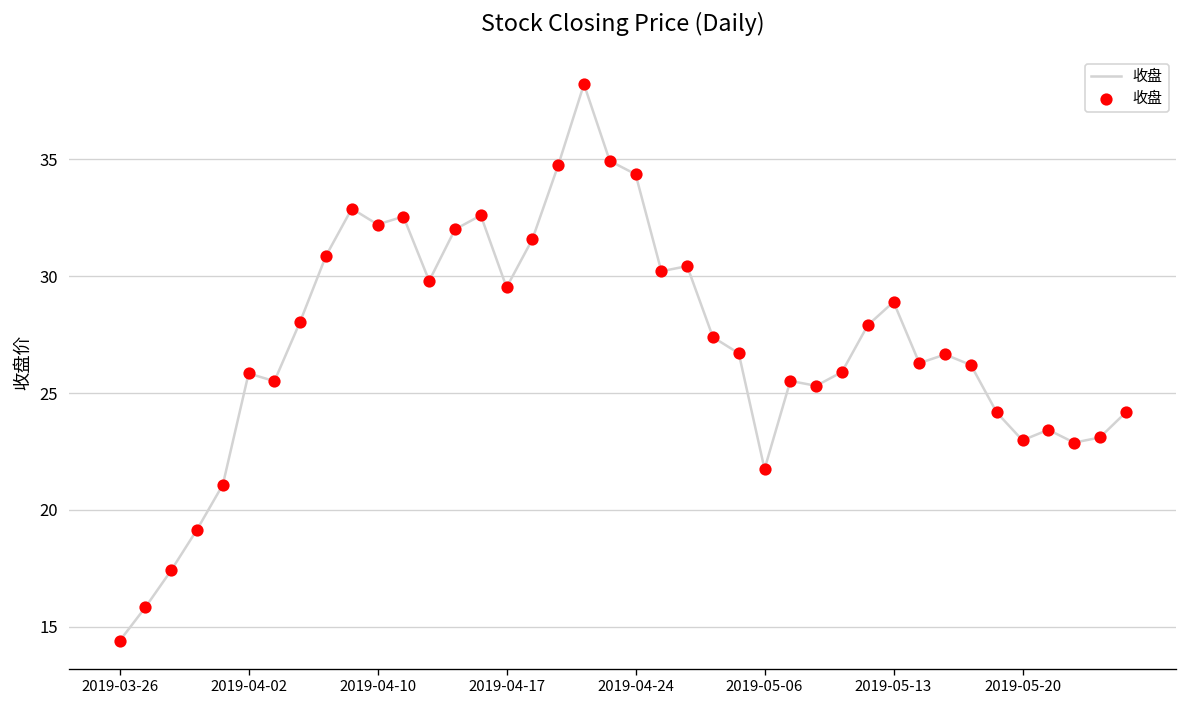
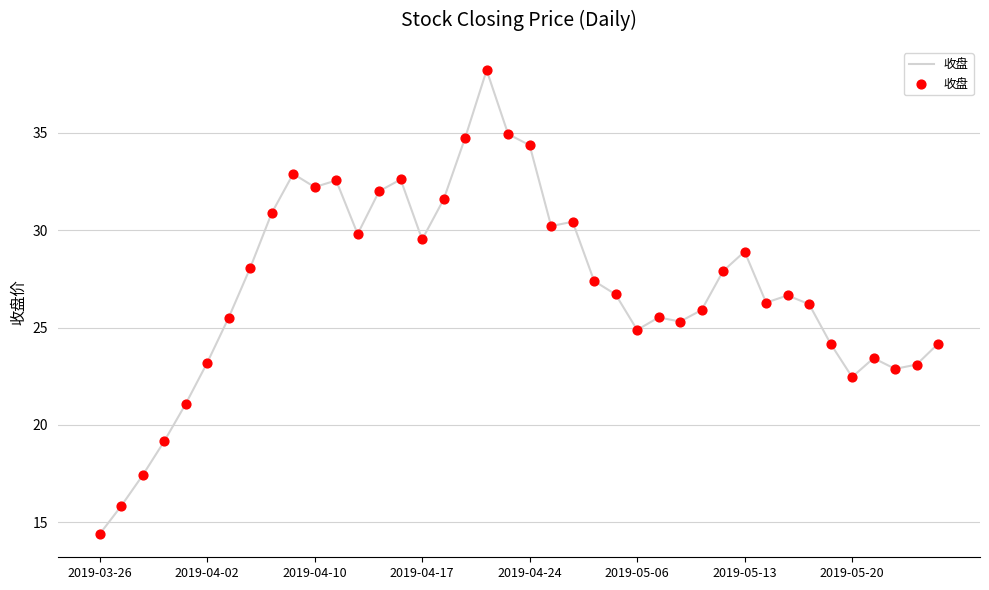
  {
    "2019-03-26": 14.4,
-   "2019-04-02": 25.8,
+   "2019-04-02": 23.2,
    "2019-04-10": 32.2,
    "2019-04-17": 29.5,
    "2019-04-24": 34.4,
-   "2019-05-06": 21.8,
+   "2019-05-06": 24.9,
    "2019-05-13": 28.9,
-   "2019-05-20": 23.0
+   "2019-05-20": 22.5
  }
